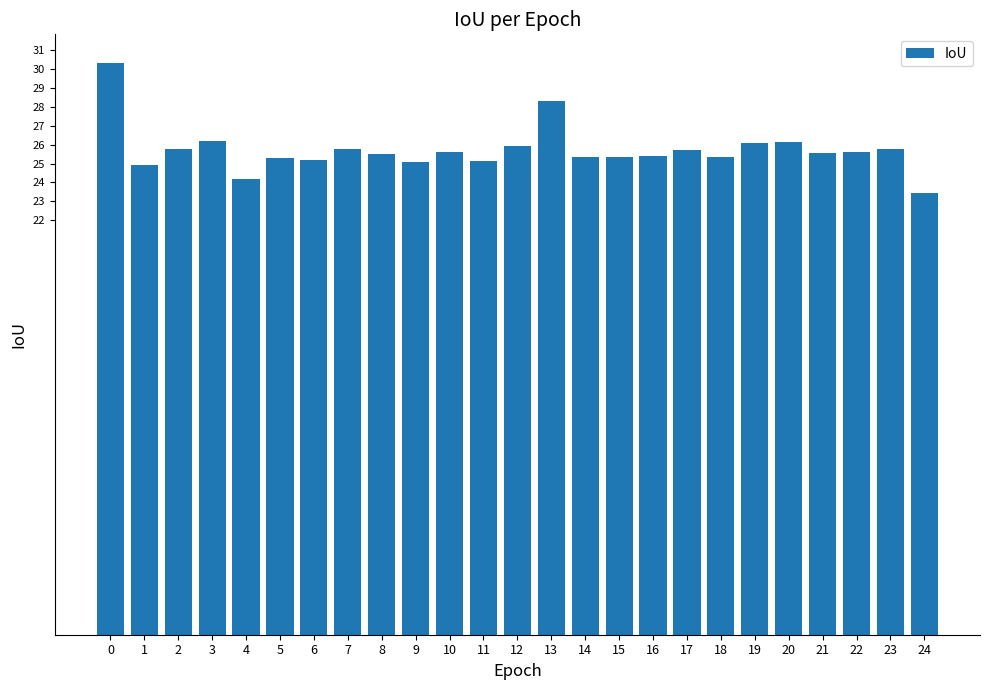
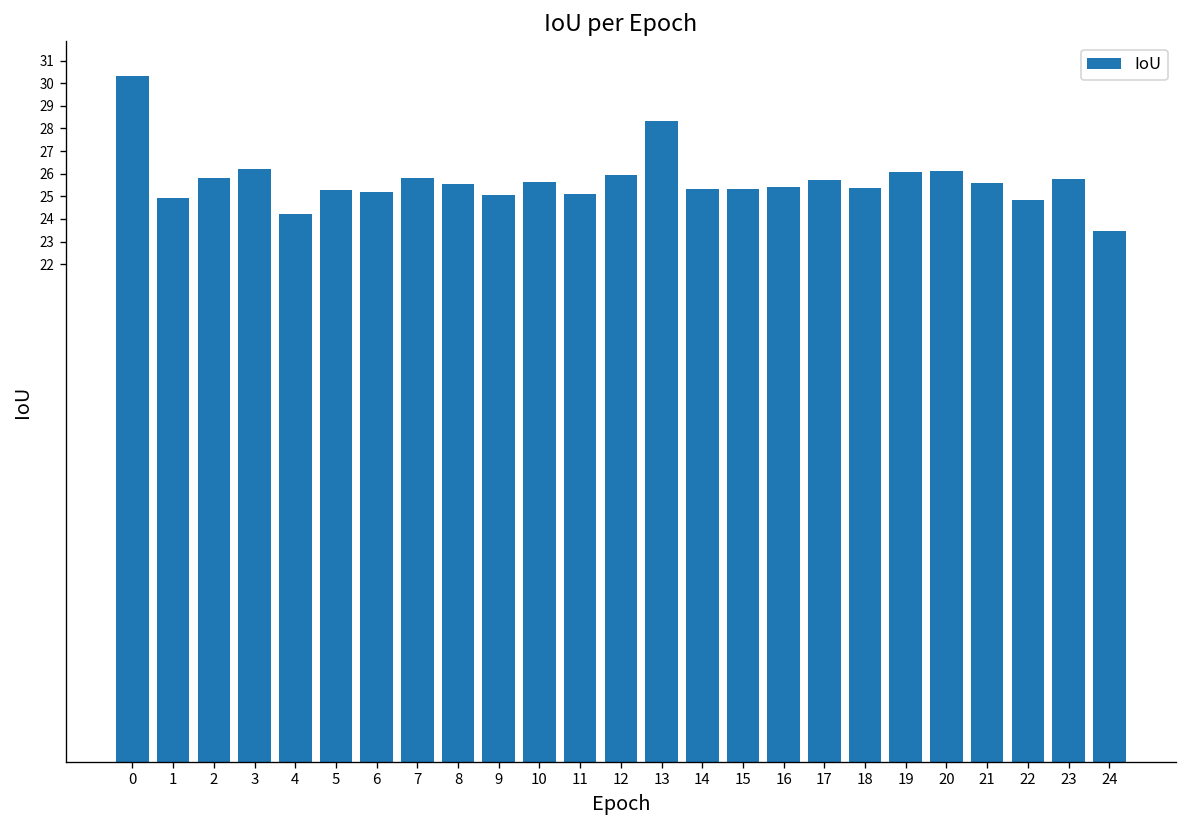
  {
    "0": 30.3,
    "1": 24.9,
    "2": 25.8,
    "3": 26.2,
    "4": 24.2,
    "5": 25.3,
    "6": 25.2,
    "7": 25.8,
    "8": 25.5,
    "9": 25.1,
    "10": 25.6,
    "11": 25.1,
    "12": 25.9,
    "13": 28.3,
    "14": 25.3,
    "15": 25.3,
    "16": 25.4,
    "17": 25.7,
    "18": 25.4,
    "19": 26.1,
    "20": 26.1,
    "21": 25.6,
-   "22": 25.6,
+   "22": 24.9,
    "23": 25.8,
    "24": 23.5
  }
